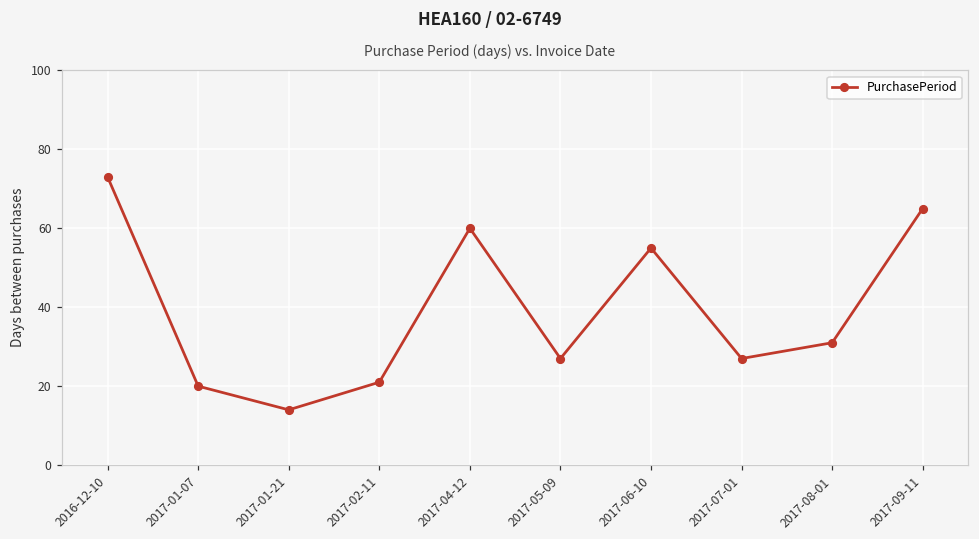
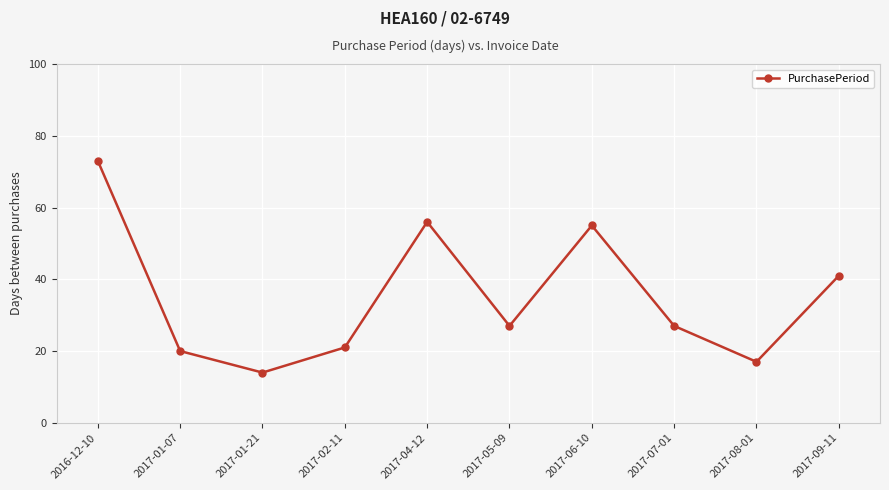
  {
    "2016-12-10": 73,
    "2017-01-07": 20,
    "2017-01-21": 14,
    "2017-02-11": 21,
-   "2017-04-12": 60,
+   "2017-04-12": 56,
    "2017-05-09": 27,
    "2017-06-10": 55,
    "2017-07-01": 27,
-   "2017-08-01": 31,
-   "2017-09-11": 65
+   "2017-08-01": 17,
+   "2017-09-11": 41
  }
